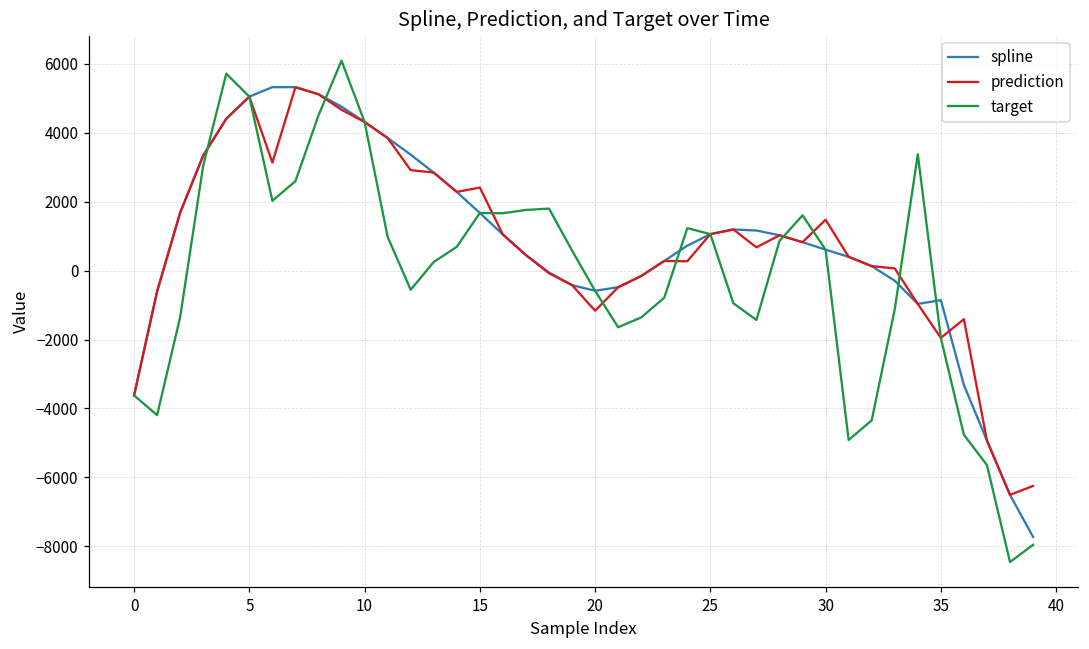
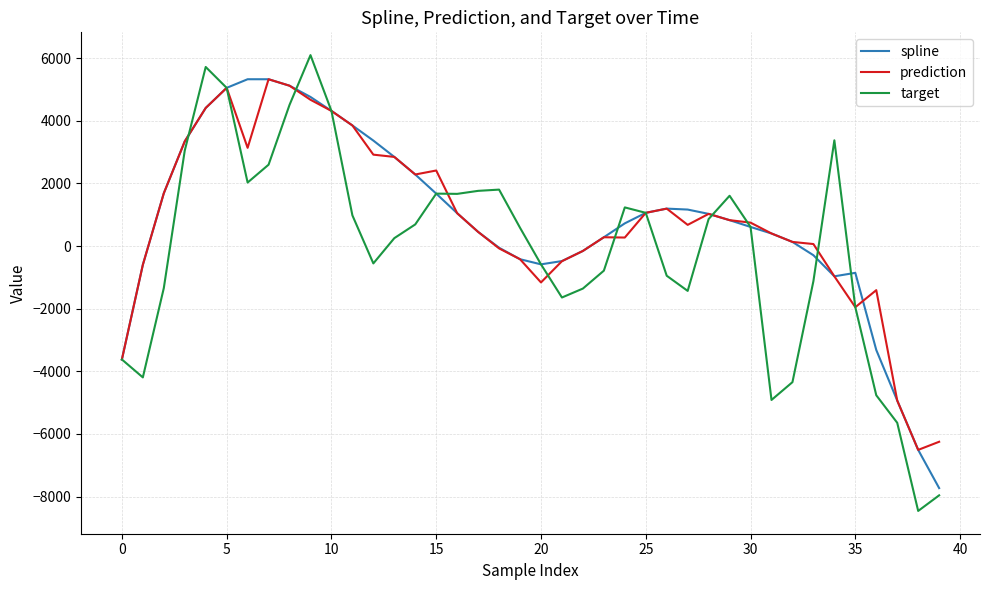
  {
    "spline": {
      "35": -900
    },
    "prediction": {
      "15": 2400,
      "20": -1200,
-     "30": 1500
+     "30": 700
    }
  }
